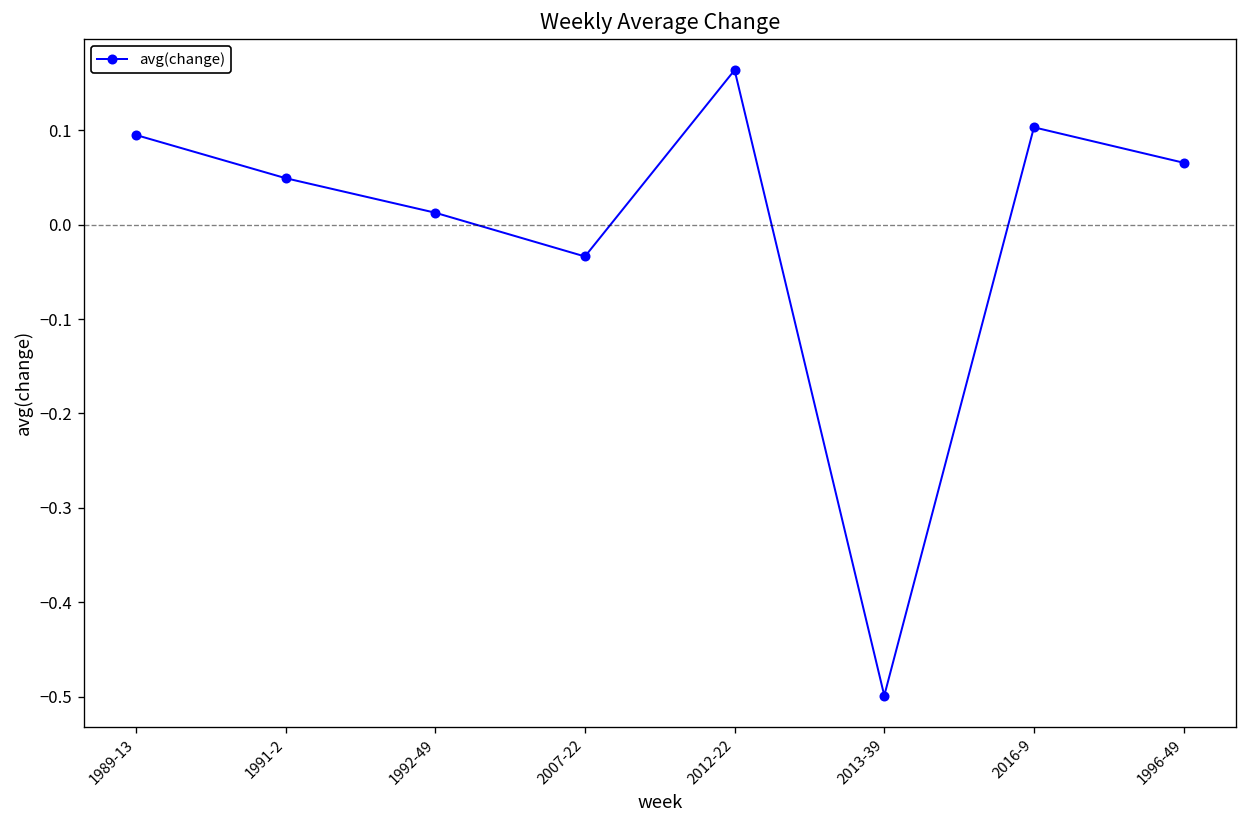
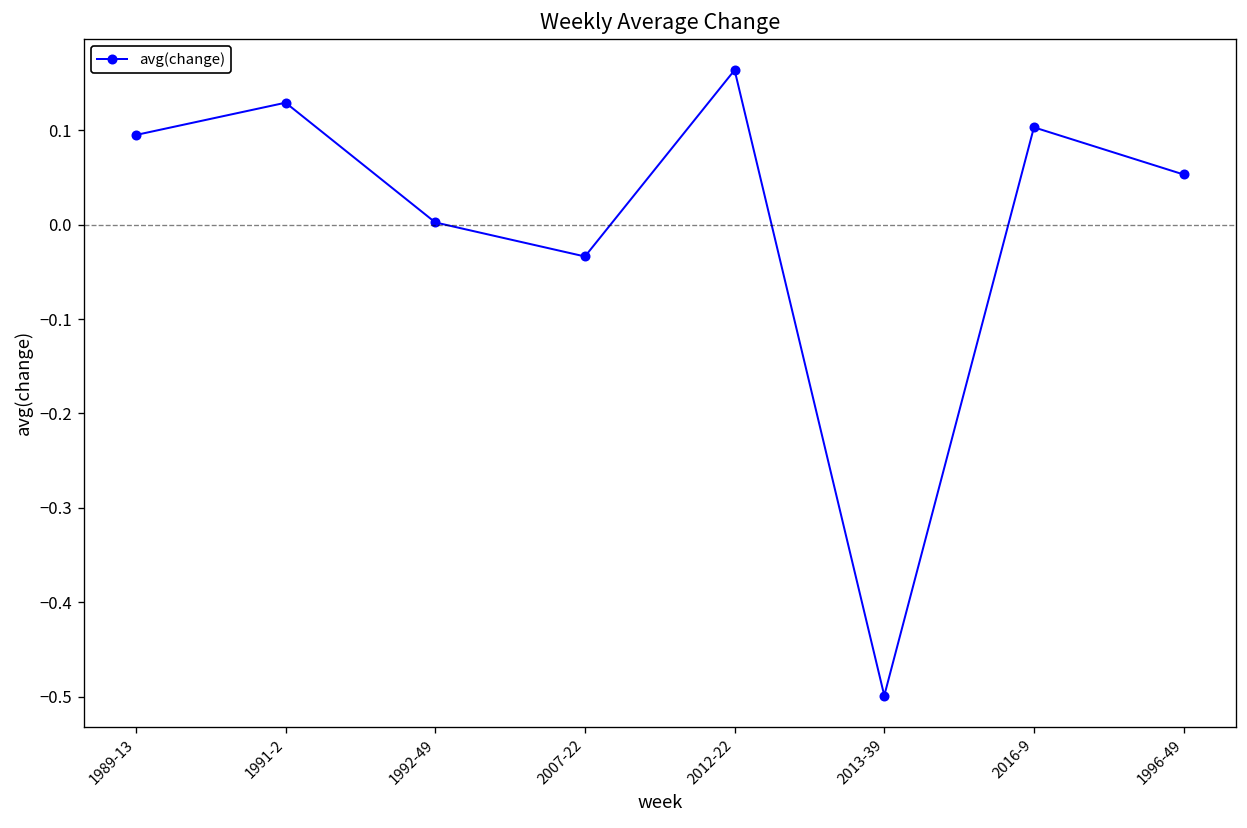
  {
    "1989-13": 0.09,
-   "1991-2": 0.05,
-   "1992-49": 0.01,
+   "1991-2": 0.13,
+   "1992-49": 0.00,
    "2007-22": -0.03,
    "2012-22": 0.16,
    "2013-39": -0.50,
    "2016-9": 0.10,
-   "1996-49": 0.07
+   "1996-49": 0.05
  }
